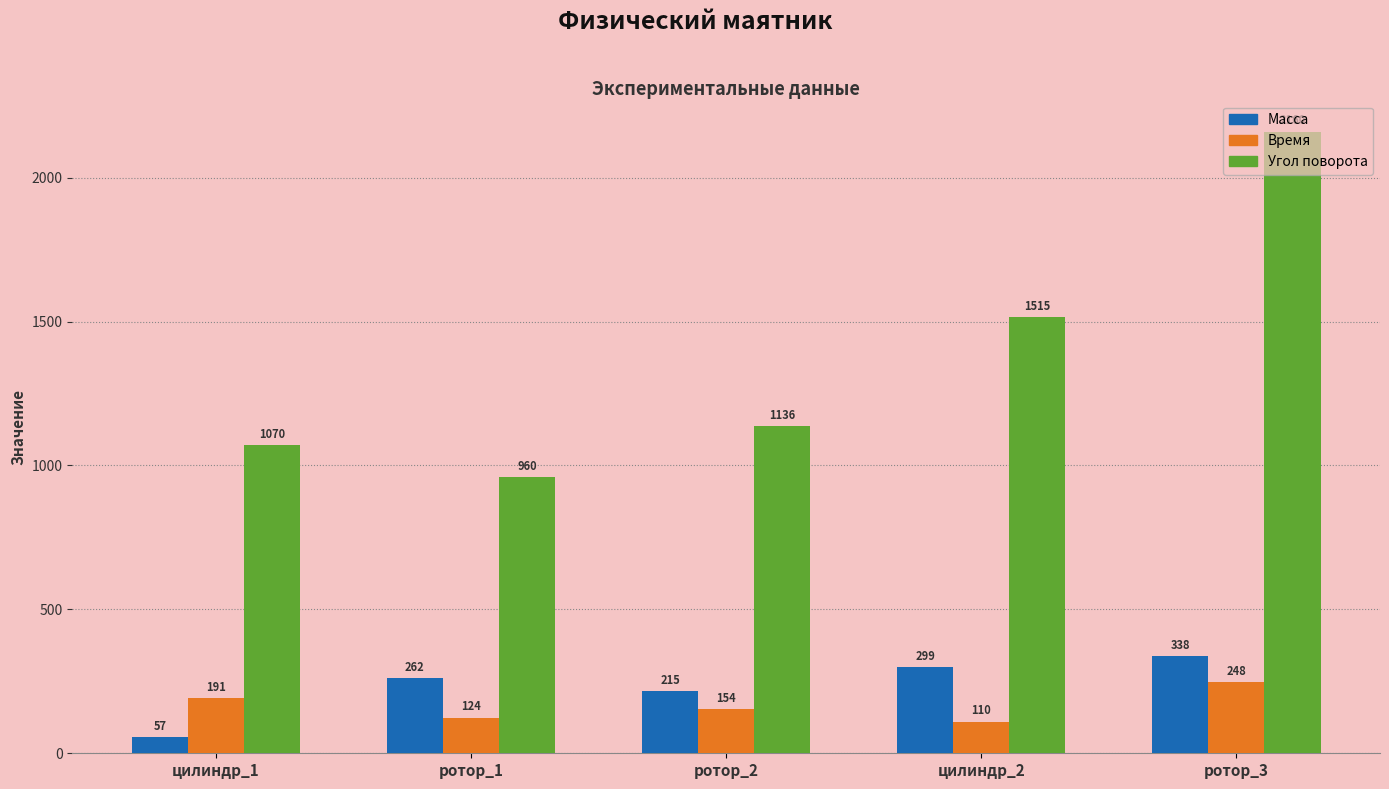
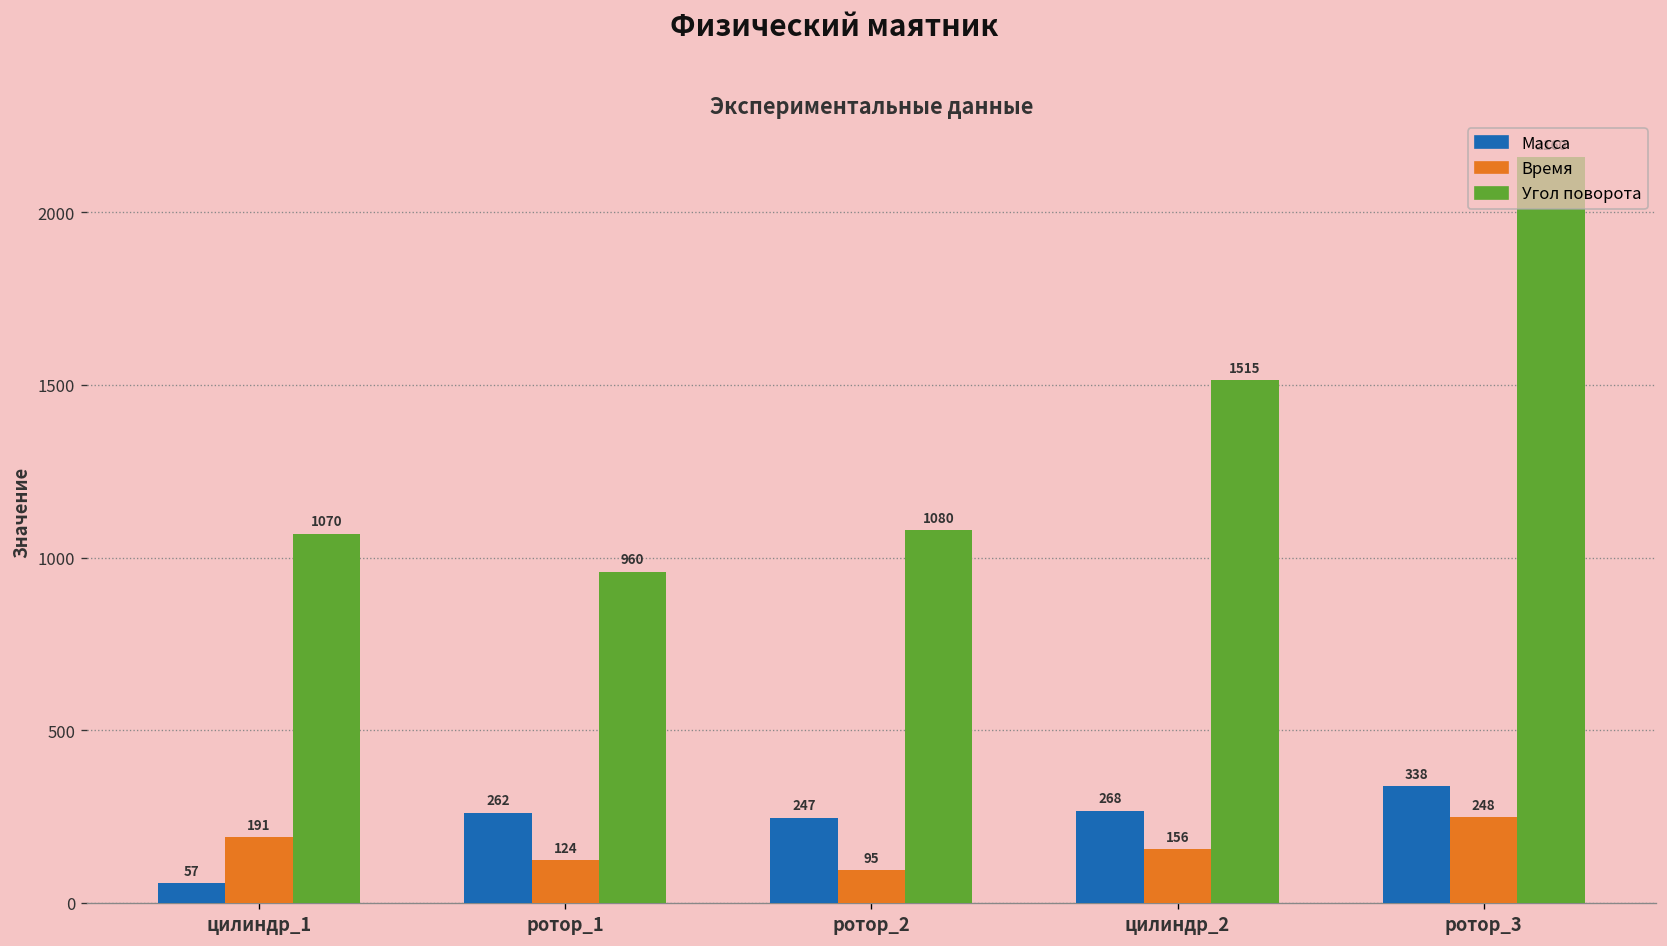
  {
    "Масса": {
      "цилиндр_1": 57,
      "ротор_1": 262,
-     "ротор_2": 215,
-     "цилиндр_2": 299,
+     "ротор_2": 247,
+     "цилиндр_2": 268,
      "ротор_3": 338
    },
    "Время": {
      "цилиндр_1": 191,
      "ротор_1": 124,
-     "ротор_2": 154,
-     "цилиндр_2": 110,
+     "ротор_2": 95,
+     "цилиндр_2": 156,
      "ротор_3": 248
    },
    "Угол поворота": {
      "цилиндр_1": 1070,
      "ротор_1": 960,
-     "ротор_2": 1136,
+     "ротор_2": 1080,
      "цилиндр_2": 1515
    }
  }
